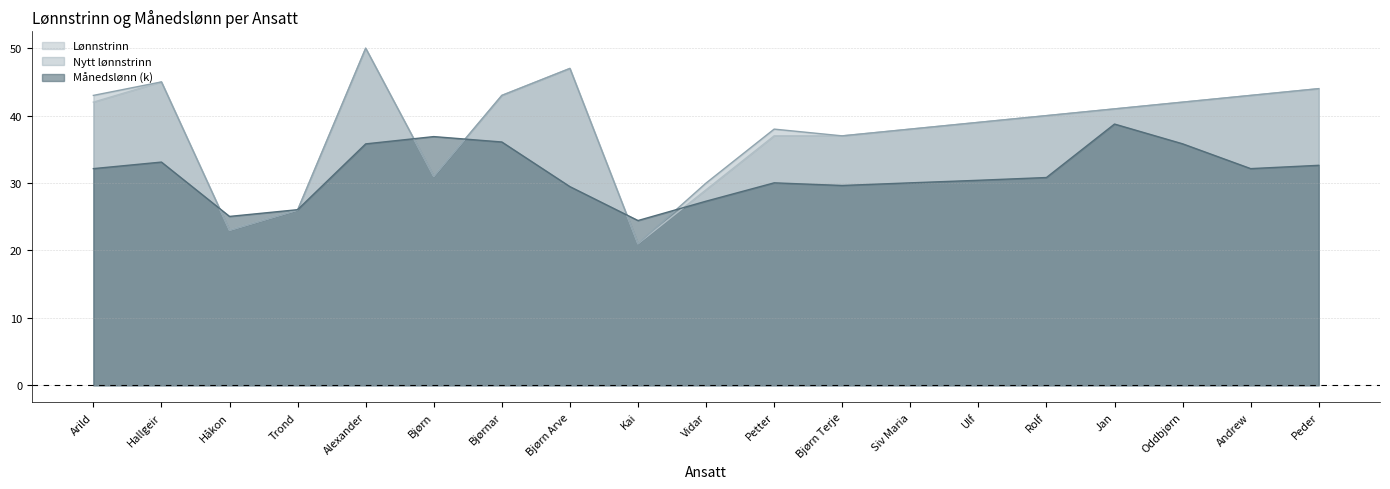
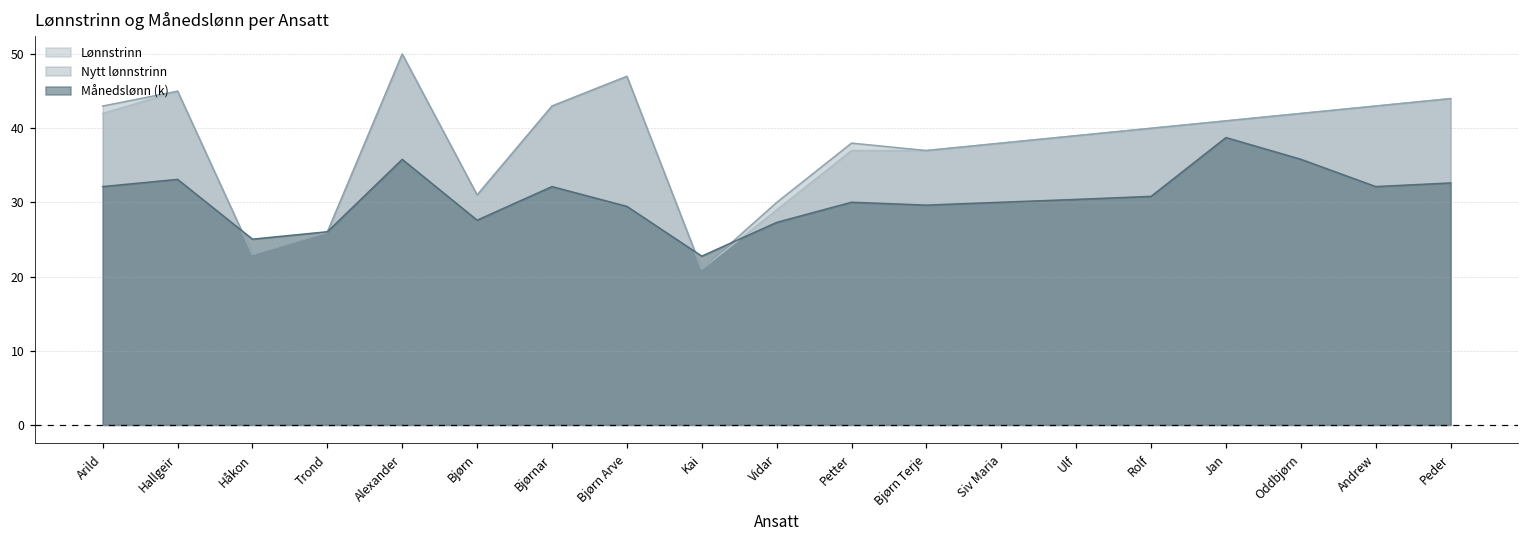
  {
    "Månedslønn (k)": {
      "Arild": 32,
      "Hallgeir": 33,
      "Håkon": 25,
      "Alexander": 36,
-     "Bjørn": 37,
-     "Bjørnar": 36,
+     "Bjørn": 28,
+     "Bjørnar": 32,
      "Bjørn Arve": 29,
-     "Kai": 24,
+     "Kai": 23,
      "Vidar": 27,
      "Petter": 30,
      "Bjørn Terje": 30,
      "Siv Maria": 30,
      "Ulf": 30,
      "Rolf": 31,
      "Jan": 39,
      "Oddbjørn": 36,
      "Andrew": 32,
      "Peder": 33
    }
  }
